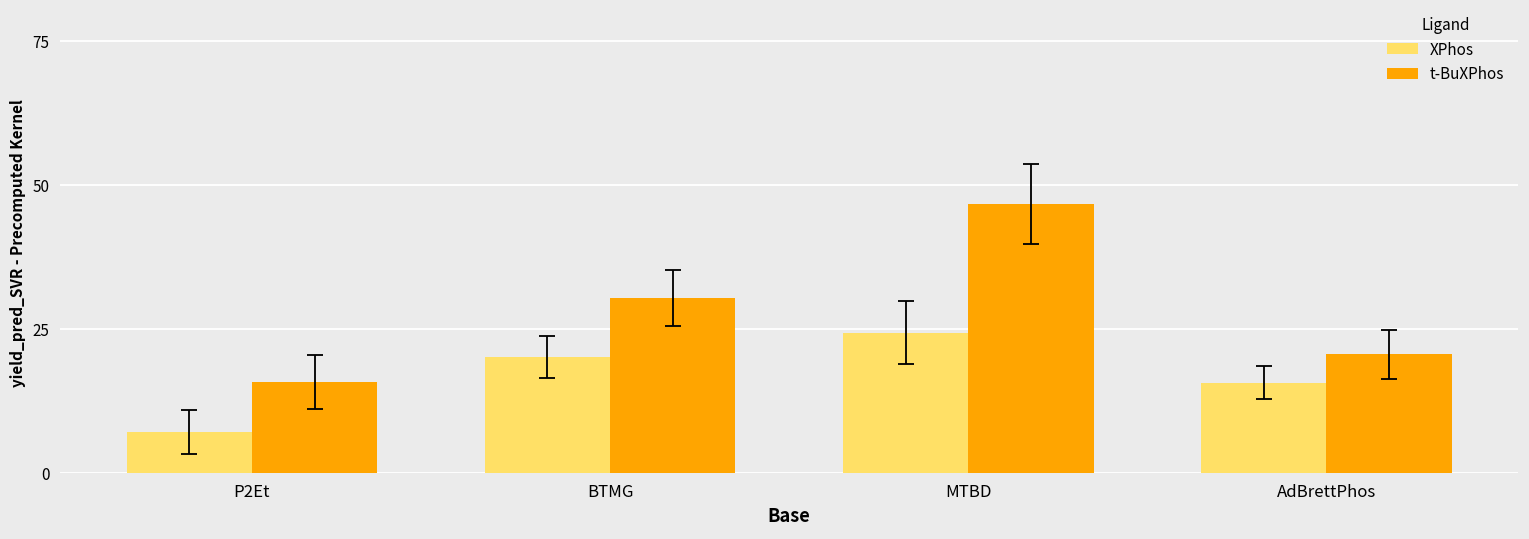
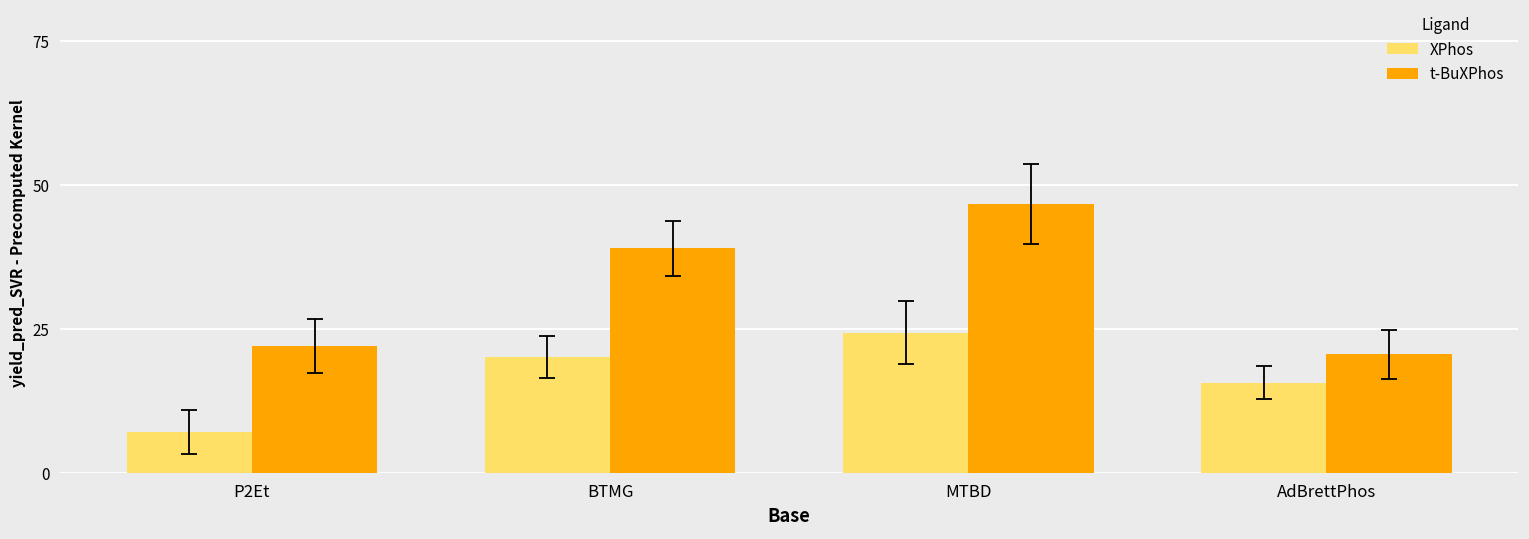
  {
    "XPhos": {
      "P2Et": 7,
      "BTMG": 20,
      "MTBD": 24,
      "AdBrettPhos": 16
    },
    "t-BuXPhos": {
-     "P2Et": 16,
-     "BTMG": 30,
+     "P2Et": 22,
+     "BTMG": 39,
      "MTBD": 47,
      "AdBrettPhos": 21
    }
  }
